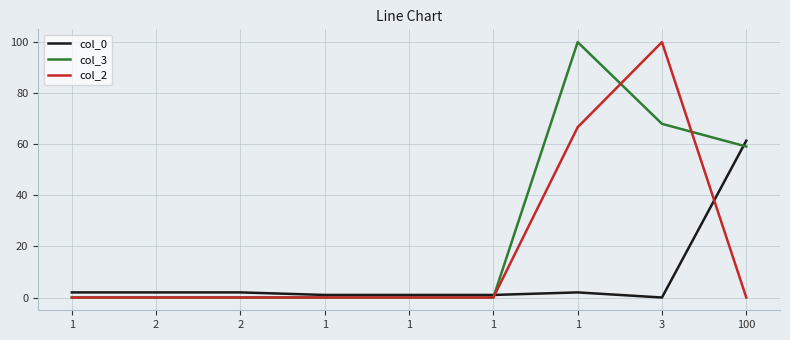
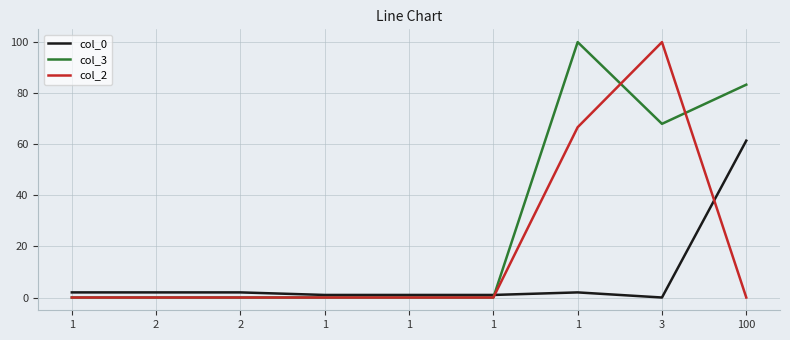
  {
    "col_0": {
      "3": 0,
      "100": 61
    },
    "col_3": {
      "3": 68,
-     "100": 59
+     "100": 83
    },
    "col_2": {
      "3": 100,
      "100": 0
    }
  }
